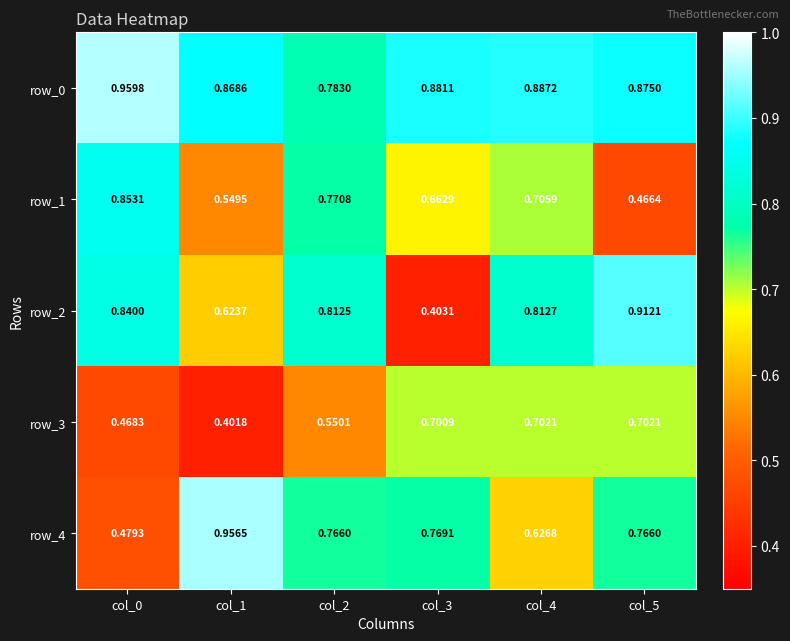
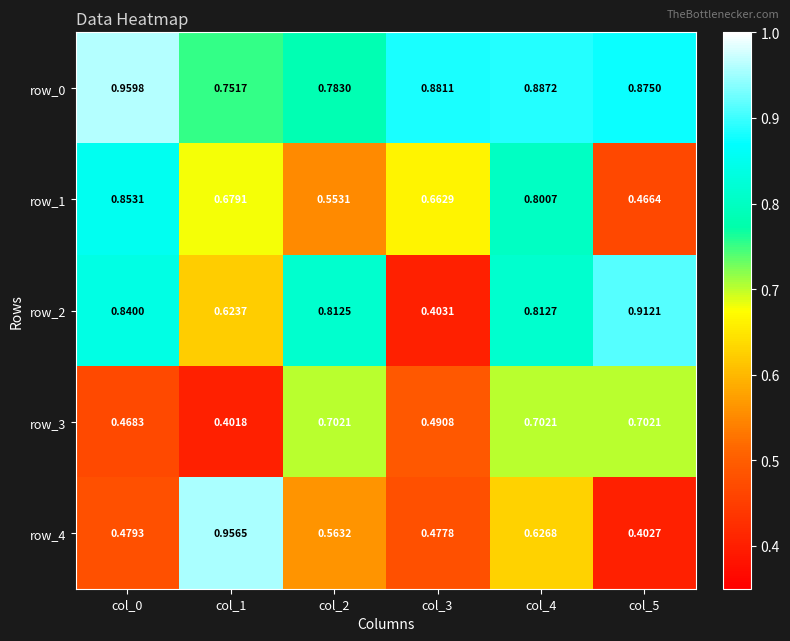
  {
    "row_0": {
      "col_0": 0.9598,
-     "col_1": 0.8686,
+     "col_1": 0.7517,
      "col_2": 0.7830,
      "col_3": 0.8811,
      "col_4": 0.8872,
      "col_5": 0.8750
    },
    "row_1": {
      "col_0": 0.8531,
-     "col_1": 0.5495,
-     "col_2": 0.7708,
+     "col_1": 0.6791,
+     "col_2": 0.5531,
      "col_3": 0.6629,
-     "col_4": 0.7059,
+     "col_4": 0.8007,
      "col_5": 0.4664
    },
    "row_2": {
      "col_0": 0.8400,
      "col_1": 0.6237,
      "col_2": 0.8125,
      "col_3": 0.4031,
      "col_4": 0.8127,
      "col_5": 0.9121
    },
    "row_3": {
      "col_0": 0.4683,
      "col_1": 0.4018,
-     "col_2": 0.5501,
-     "col_3": 0.7009,
+     "col_2": 0.7021,
+     "col_3": 0.4908,
      "col_4": 0.7021,
      "col_5": 0.7021
    },
    "row_4": {
      "col_0": 0.4793,
      "col_1": 0.9565,
-     "col_2": 0.7660,
-     "col_3": 0.7691,
+     "col_2": 0.5632,
+     "col_3": 0.4778,
      "col_4": 0.6268,
-     "col_5": 0.7660
+     "col_5": 0.4027
    }
  }
